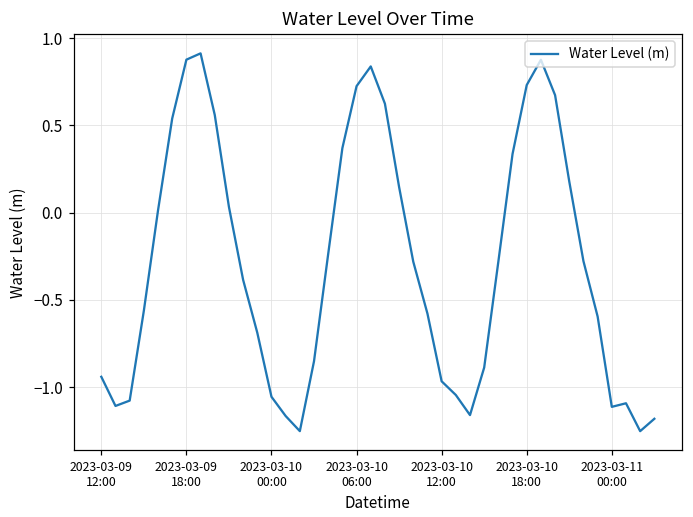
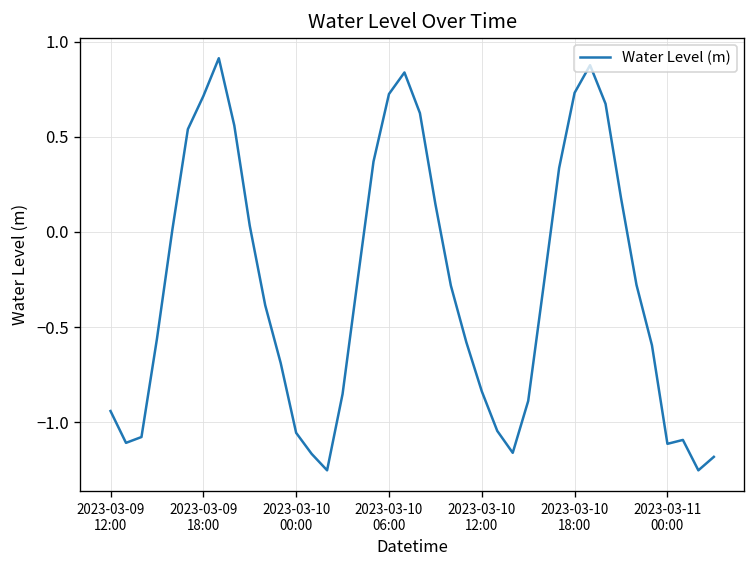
  {
    "2023-03-09 12:00": -0.94,
-   "2023-03-09 18:00": 0.88,
+   "2023-03-09 18:00": 0.71,
    "2023-03-10 00:00": -1.06,
    "2023-03-10 06:00": 0.72,
-   "2023-03-10 12:00": -0.97,
+   "2023-03-10 12:00": -0.84,
    "2023-03-10 18:00": 0.73,
    "2023-03-11 00:00": -1.11
  }
